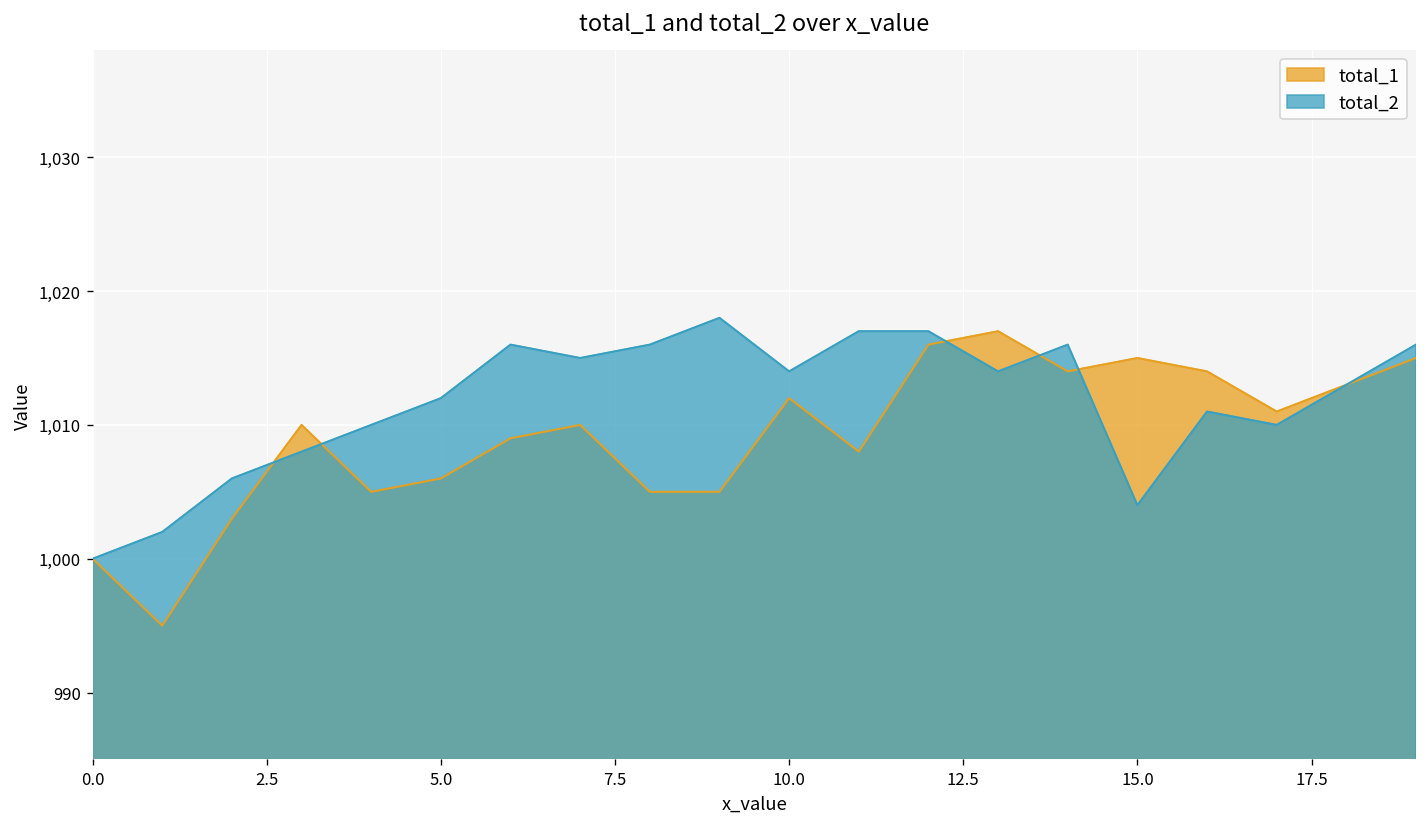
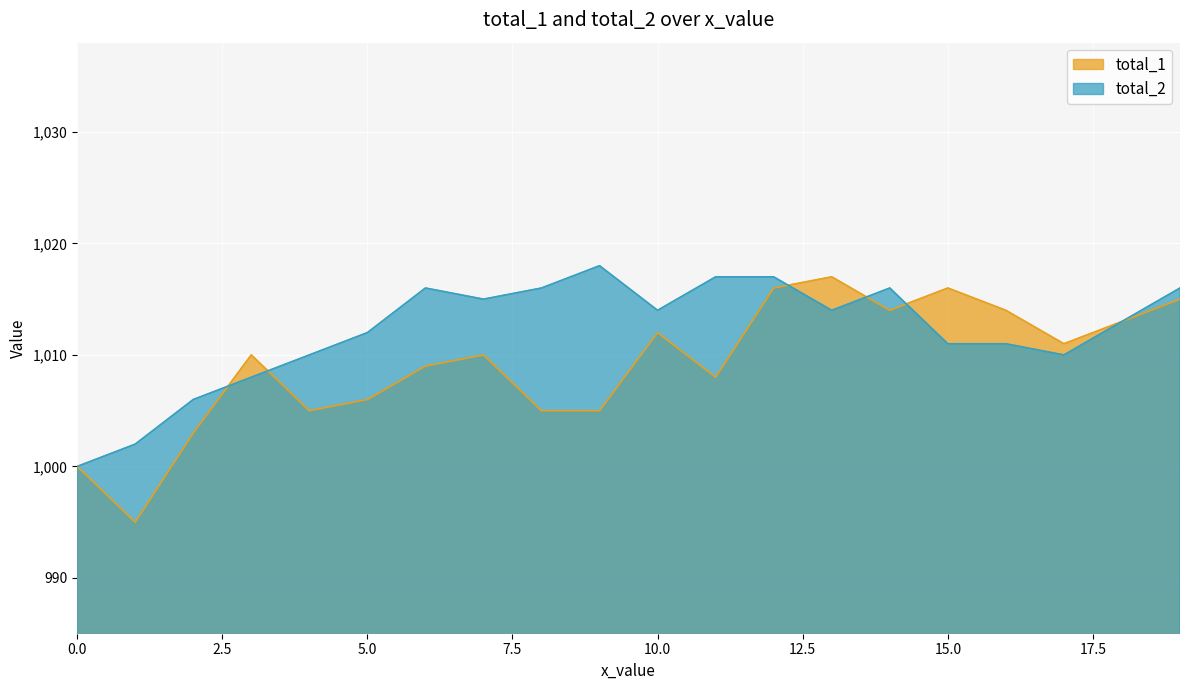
  {
    "total_1": {
      "5.0": "1,006",
      "10.0": "1,012",
-     "15.0": "1,015"
+     "15.0": "1,016"
    },
    "total_2": {
      "5.0": "1,012",
      "10.0": "1,014",
-     "15.0": "1,004"
+     "15.0": "1,011"
    }
  }
